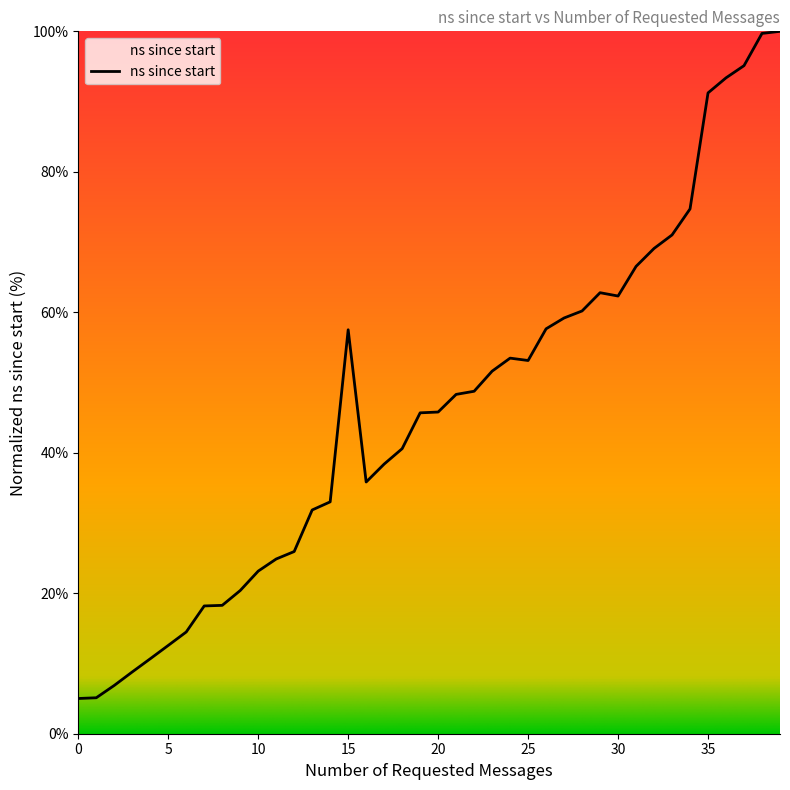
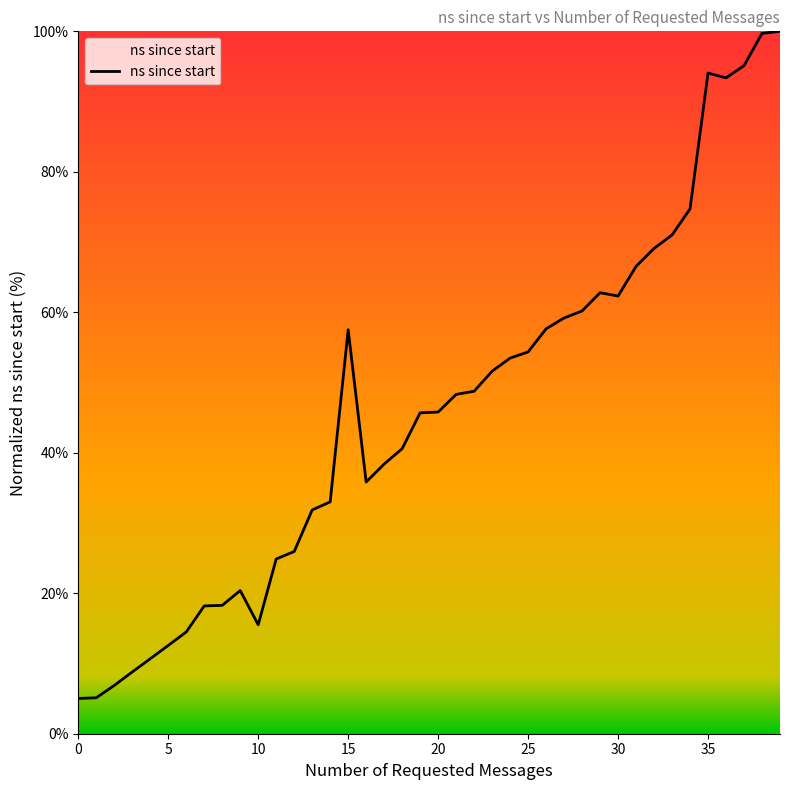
  {
    "0": "5%",
    "5": "13%",
-   "10": "23%",
+   "10": "16%",
    "15": "58%",
    "20": "46%",
-   "25": "53%",
+   "25": "54%",
    "30": "62%",
-   "35": "91%"
+   "35": "94%"
  }
